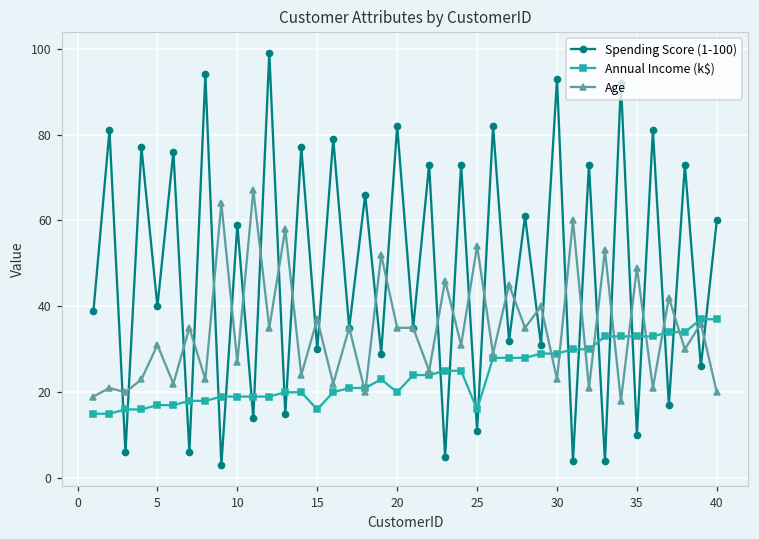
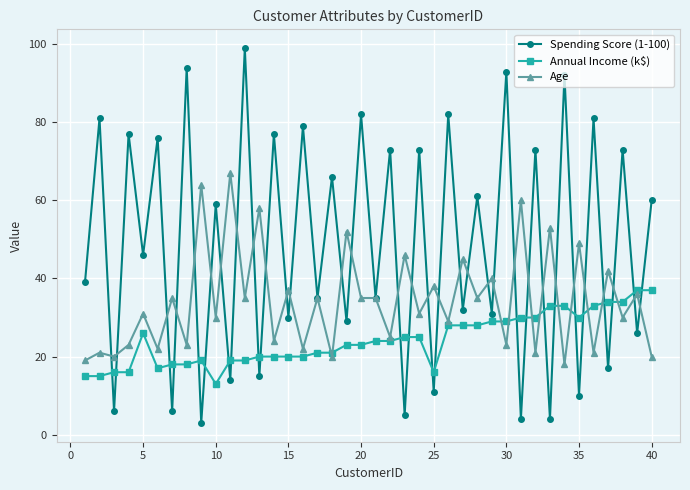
  {
    "Spending Score (1-100)": {
-     "5": 40,
+     "5": 46,
      "10": 59,
      "15": 30,
      "20": 82,
      "25": 11,
      "30": 93,
      "35": 10,
      "40": 60
    },
    "Annual Income (k$)": {
-     "5": 17,
-     "10": 19,
-     "15": 16,
-     "20": 20,
+     "5": 26,
+     "10": 13,
+     "15": 20,
+     "20": 23,
      "25": 16,
      "30": 29,
-     "35": 33,
+     "35": 30,
      "40": 37
    },
    "Age": {
      "5": 31,
-     "10": 27,
+     "10": 30,
      "15": 37,
      "20": 35,
-     "25": 54,
+     "25": 38,
      "30": 23,
      "35": 49,
      "40": 20
    }
  }
